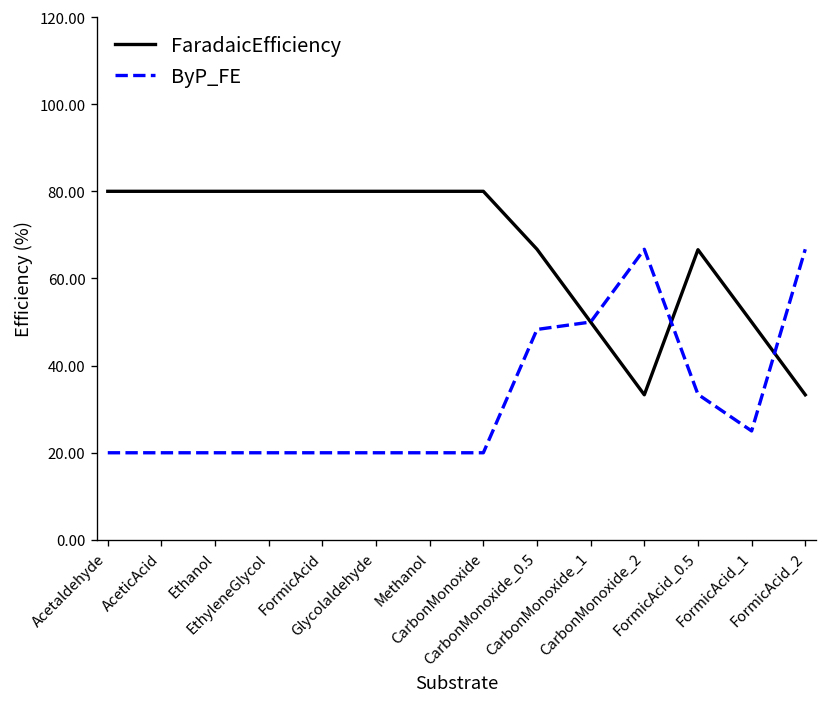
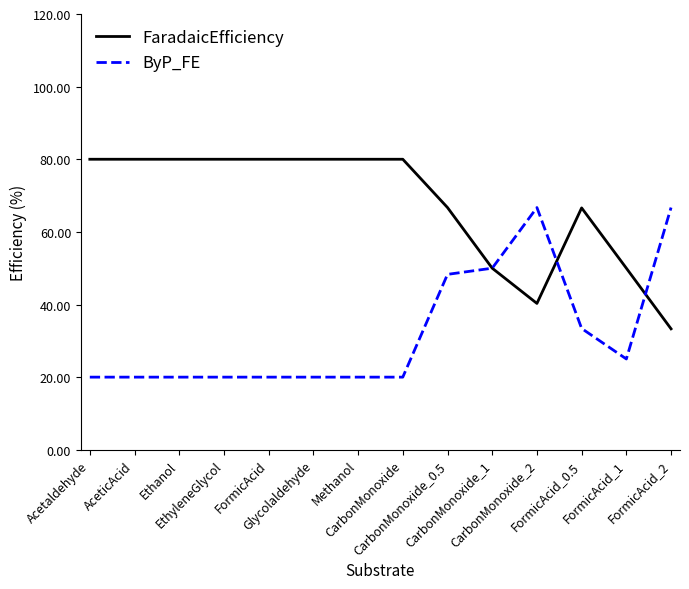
  {
    "FaradaicEfficiency": {
      "Acetaldehyde": 80,
      "AceticAcid": 80,
      "Ethanol": 80,
      "EthyleneGlycol": 80,
      "FormicAcid": 80,
      "Glycolaldehyde": 80,
      "Methanol": 80,
      "CarbonMonoxide": 80,
      "CarbonMonoxide_0.5": 67,
-     "CarbonMonoxide_2": 33,
+     "CarbonMonoxide_2": 40,
      "FormicAcid_0.5": 67,
      "FormicAcid_1": 50,
      "FormicAcid_2": 33
    },
    "ByP_FE": {
      "Acetaldehyde": 20,
      "AceticAcid": 20,
      "Ethanol": 20,
      "EthyleneGlycol": 20,
      "FormicAcid": 20,
      "Glycolaldehyde": 20,
      "Methanol": 20,
      "CarbonMonoxide": 20,
      "CarbonMonoxide_0.5": 48,
      "CarbonMonoxide_2": 67,
      "FormicAcid_0.5": 33,
      "FormicAcid_1": 25,
      "FormicAcid_2": 67
    }
  }
